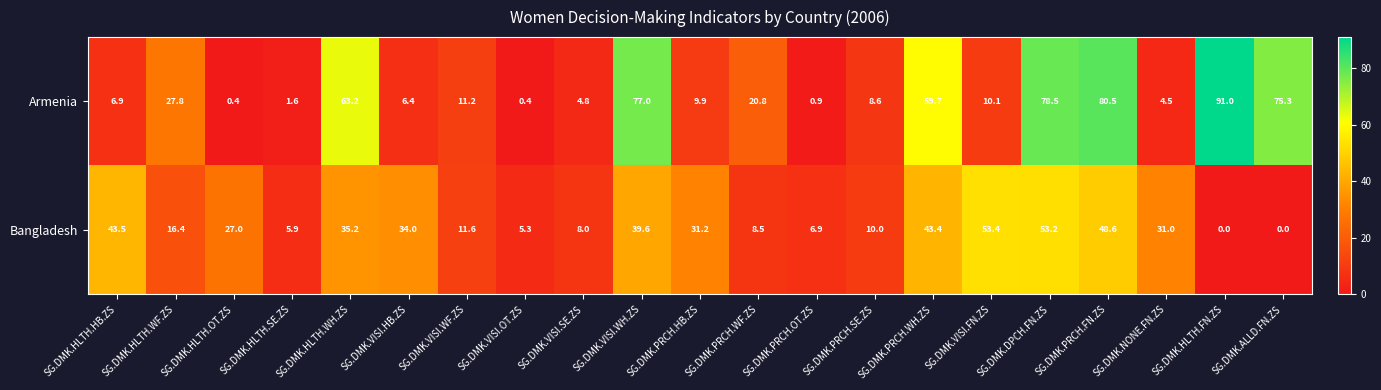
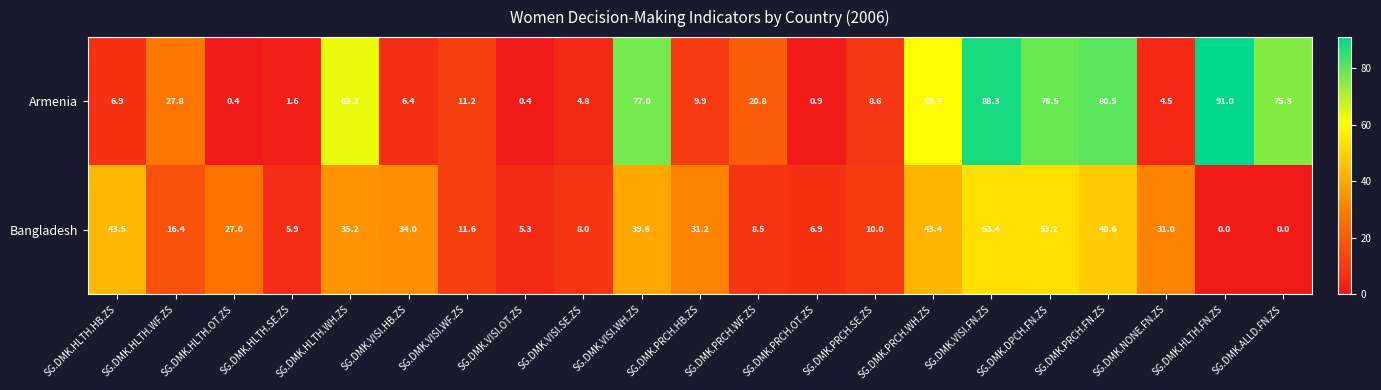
  {
    "Armenia": {
      "SG.DMK.HLTH.HB.ZS": 6.9,
      "SG.DMK.HLTH.WF.ZS": 27.8,
      "SG.DMK.HLTH.OT.ZS": 0.4,
      "SG.DMK.HLTH.SE.ZS": 1.6,
      "SG.DMK.HLTH.WH.ZS": 63.2,
      "SG.DMK.VISI.HB.ZS": 6.4,
      "SG.DMK.VISI.WF.ZS": 11.2,
      "SG.DMK.VISI.OT.ZS": 0.4,
      "SG.DMK.VISI.SE.ZS": 4.8,
      "SG.DMK.VISI.WH.ZS": 77.0,
      "SG.DMK.PRCH.HB.ZS": 9.9,
      "SG.DMK.PRCH.WF.ZS": 20.8,
      "SG.DMK.PRCH.OT.ZS": 0.9,
      "SG.DMK.PRCH.SE.ZS": 8.6,
      "SG.DMK.PRCH.WH.ZS": 59.7,
-     "SG.DMK.VISI.FN.ZS": 10.1,
+     "SG.DMK.VISI.FN.ZS": 88.3,
      "SG.DMK.DPCH.FN.ZS": 78.5,
      "SG.DMK.PRCH.FN.ZS": 80.5,
      "SG.DMK.NONE.FN.ZS": 4.5,
      "SG.DMK.HLTH.FN.ZS": 91.0,
      "SG.DMK.ALLD.FN.ZS": 75.3
    },
    "Bangladesh": {
      "SG.DMK.HLTH.HB.ZS": 43.5,
      "SG.DMK.HLTH.WF.ZS": 16.4,
      "SG.DMK.HLTH.OT.ZS": 27.0,
      "SG.DMK.HLTH.SE.ZS": 5.9,
      "SG.DMK.HLTH.WH.ZS": 35.2,
      "SG.DMK.VISI.HB.ZS": 34.0,
      "SG.DMK.VISI.WF.ZS": 11.6,
      "SG.DMK.VISI.OT.ZS": 5.3,
      "SG.DMK.VISI.SE.ZS": 8.0,
      "SG.DMK.VISI.WH.ZS": 39.6,
      "SG.DMK.PRCH.HB.ZS": 31.2,
      "SG.DMK.PRCH.WF.ZS": 8.5,
      "SG.DMK.PRCH.OT.ZS": 6.9,
      "SG.DMK.PRCH.SE.ZS": 10.0,
      "SG.DMK.PRCH.WH.ZS": 43.4,
      "SG.DMK.VISI.FN.ZS": 53.4,
      "SG.DMK.DPCH.FN.ZS": 53.2,
      "SG.DMK.PRCH.FN.ZS": 48.6,
      "SG.DMK.NONE.FN.ZS": 31.0,
      "SG.DMK.HLTH.FN.ZS": 0.0,
      "SG.DMK.ALLD.FN.ZS": 0.0
    }
  }
